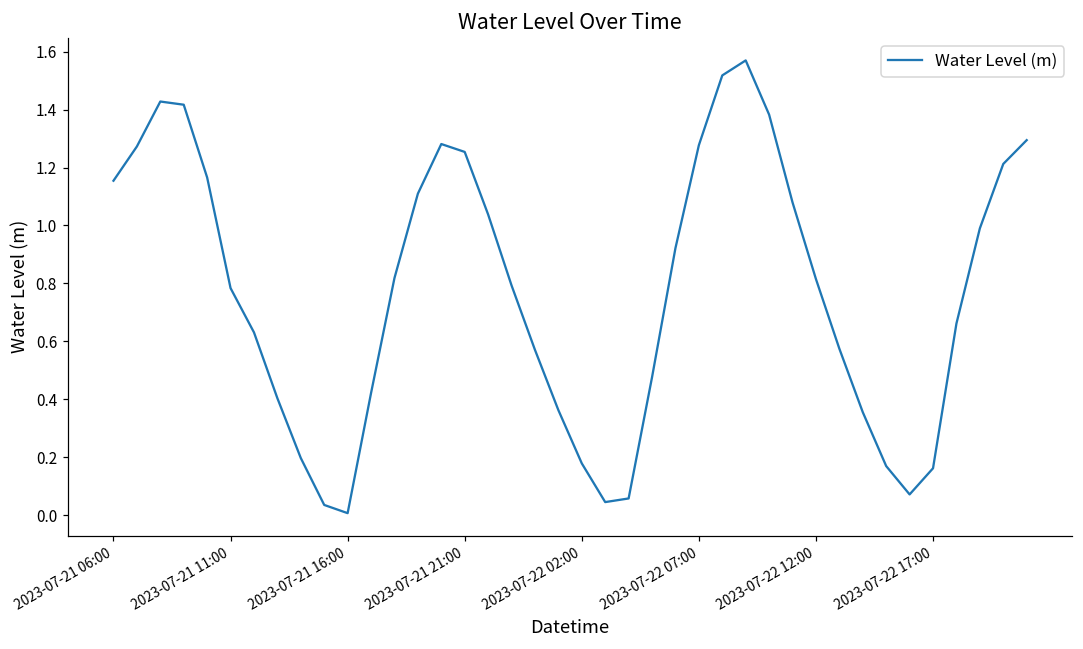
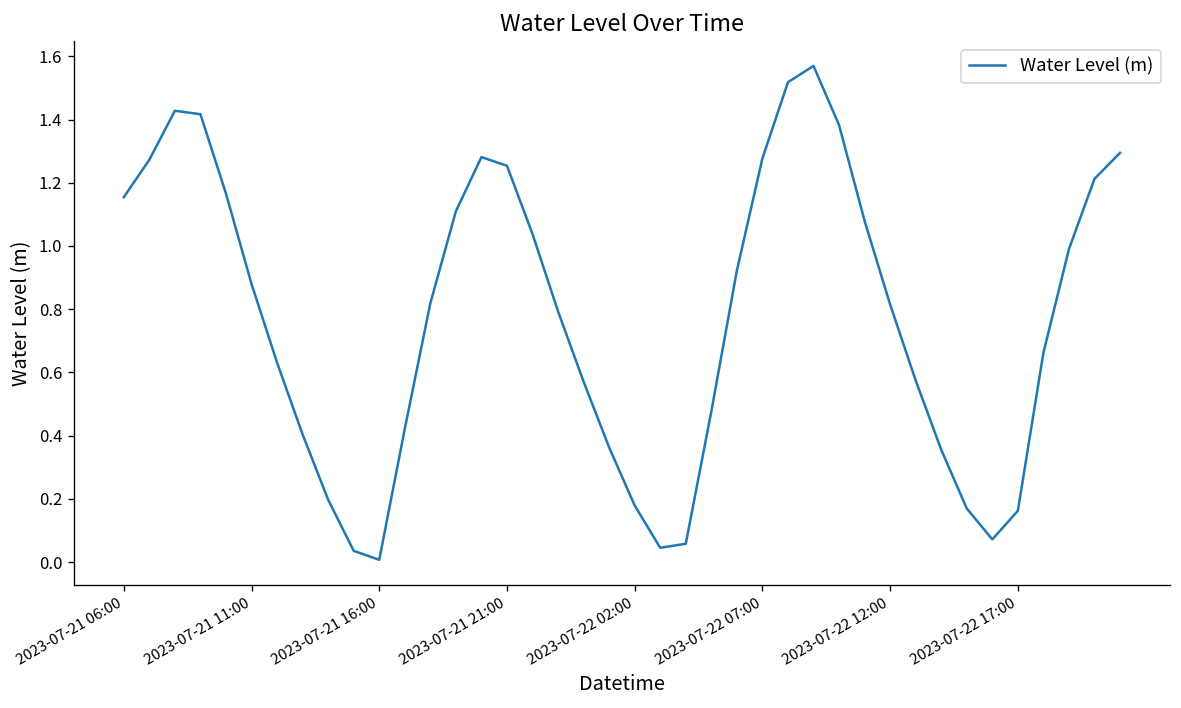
  {
    "2023-07-21 06:00": 1.15,
-   "2023-07-21 11:00": 0.78,
+   "2023-07-21 11:00": 0.88,
    "2023-07-21 16:00": 0.01,
    "2023-07-21 21:00": 1.25,
    "2023-07-22 02:00": 0.18,
    "2023-07-22 07:00": 1.28,
    "2023-07-22 12:00": 0.82,
    "2023-07-22 17:00": 0.16
  }
